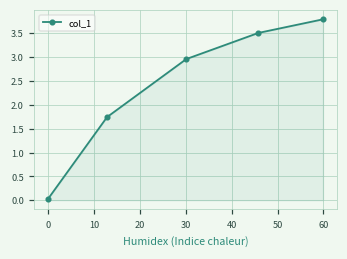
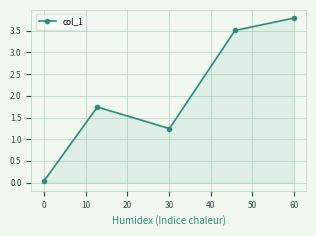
  {
    "0": 0.0,
-   "30": 3.0,
+   "30": 1.2,
    "60": 3.8
  }
